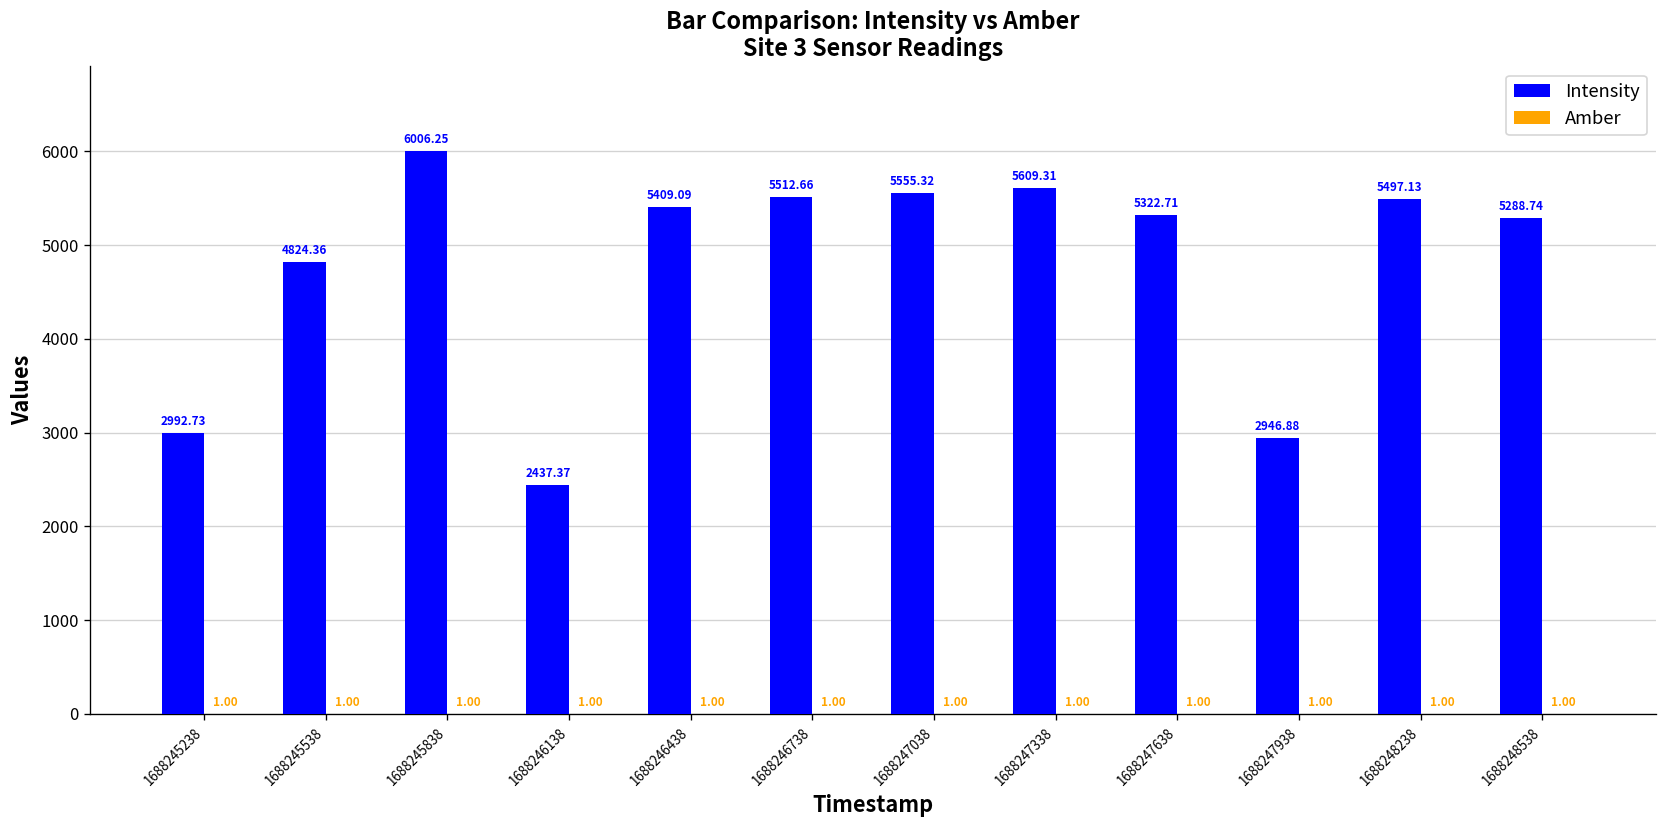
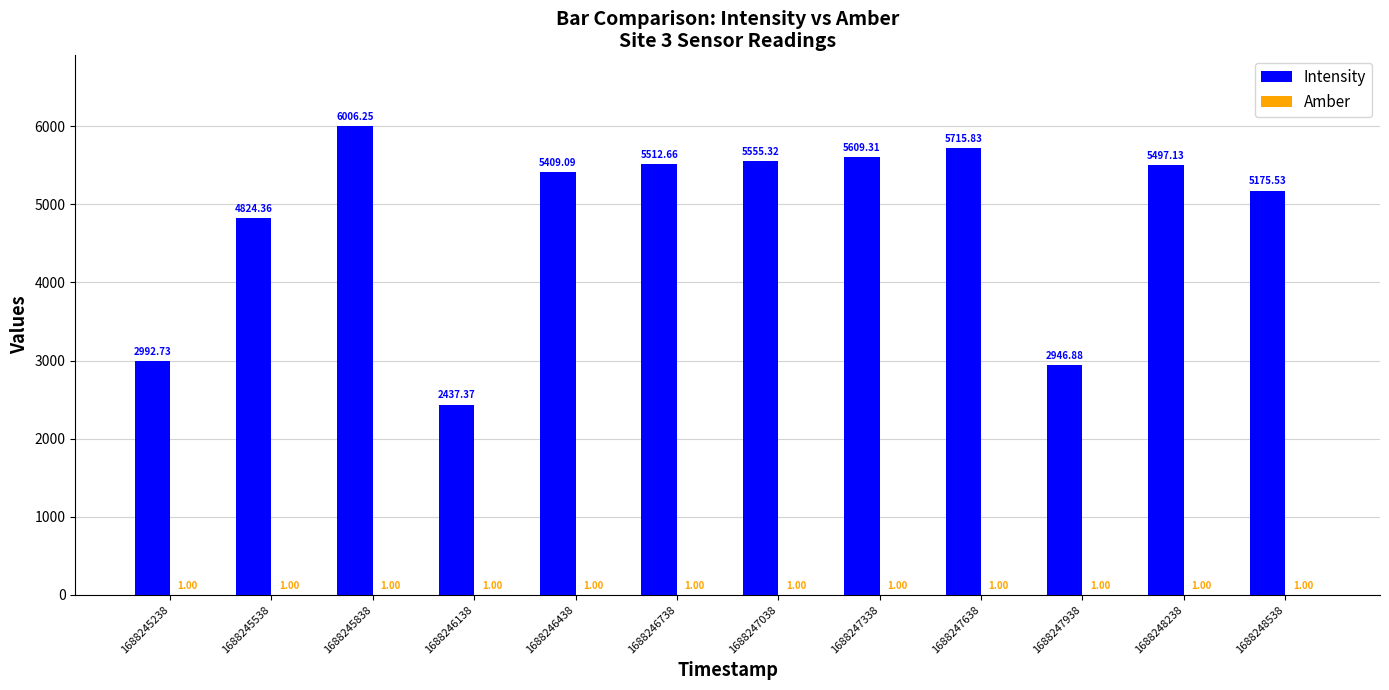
  {
    "Intensity": {
      "1688245238": 2992.73,
      "1688245538": 4824.36,
      "1688245838": 6006.25,
      "1688246138": 2437.37,
      "1688246438": 5409.09,
      "1688246738": 5512.66,
      "1688247038": 5555.32,
      "1688247338": 5609.31,
-     "1688247638": 5322.71,
+     "1688247638": 5715.83,
      "1688247938": 2946.88,
      "1688248238": 5497.13,
-     "1688248538": 5288.74
+     "1688248538": 5175.53
    },
    "Amber": {
      "1688245238": 1.00,
      "1688245538": 1.00,
      "1688245838": 1.00,
      "1688246138": 1.00,
      "1688246438": 1.00,
      "1688246738": 1.00,
      "1688247038": 1.00,
      "1688247338": 1.00,
      "1688247638": 1.00,
      "1688247938": 1.00,
      "1688248238": 1.00,
      "1688248538": 1.00
    }
  }
